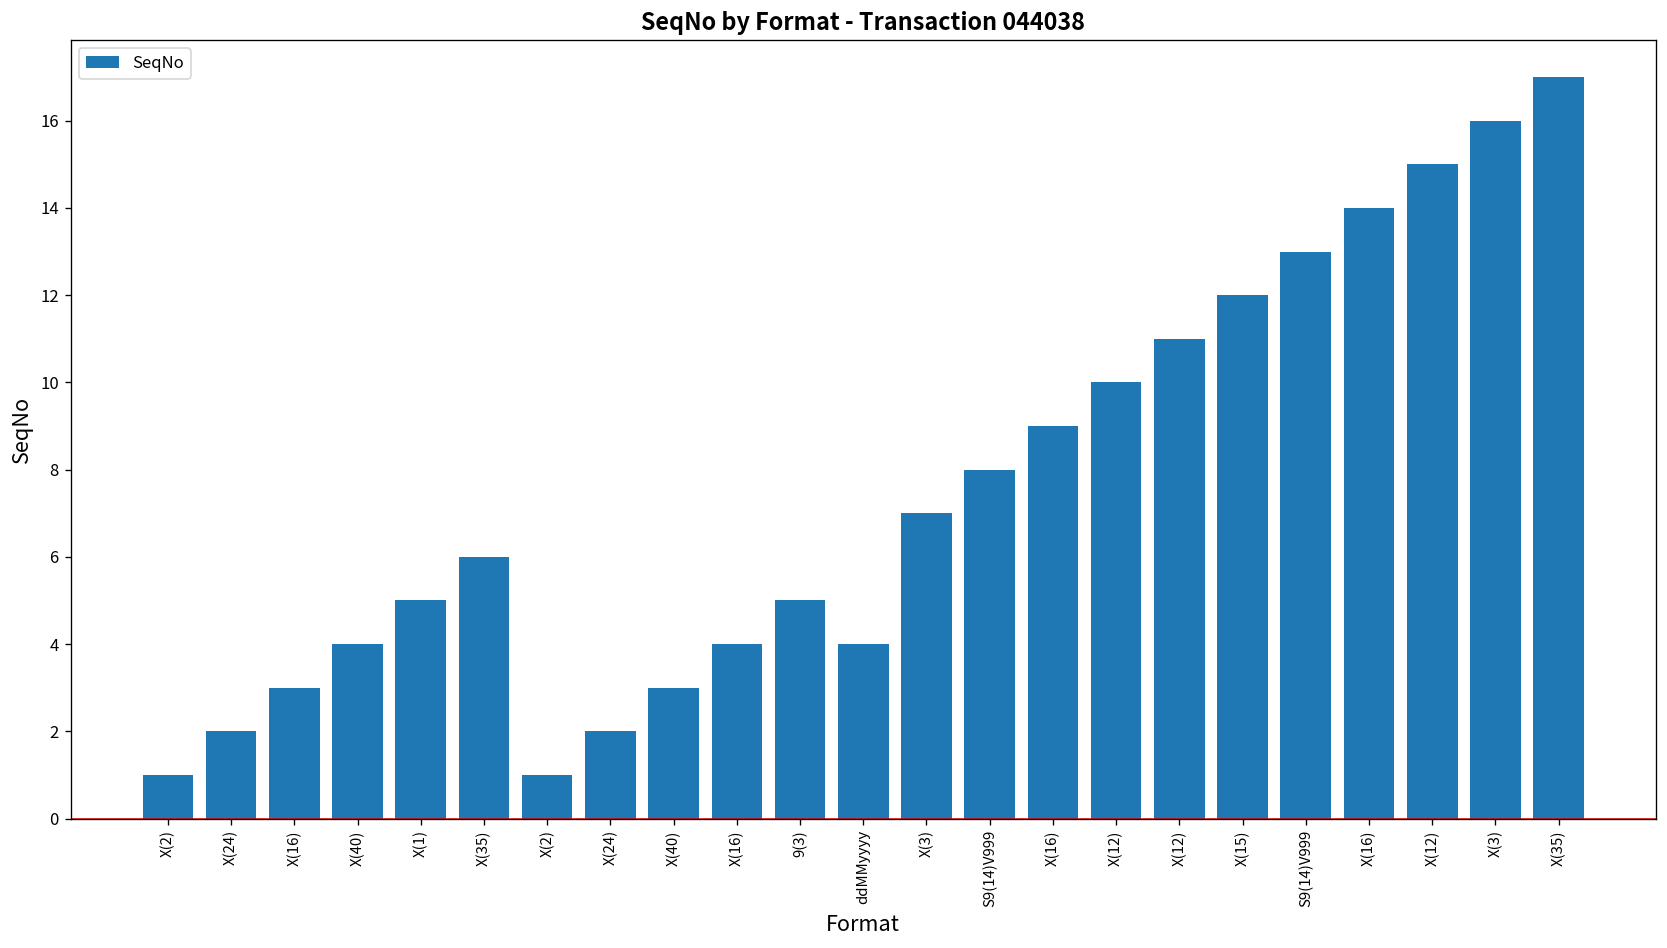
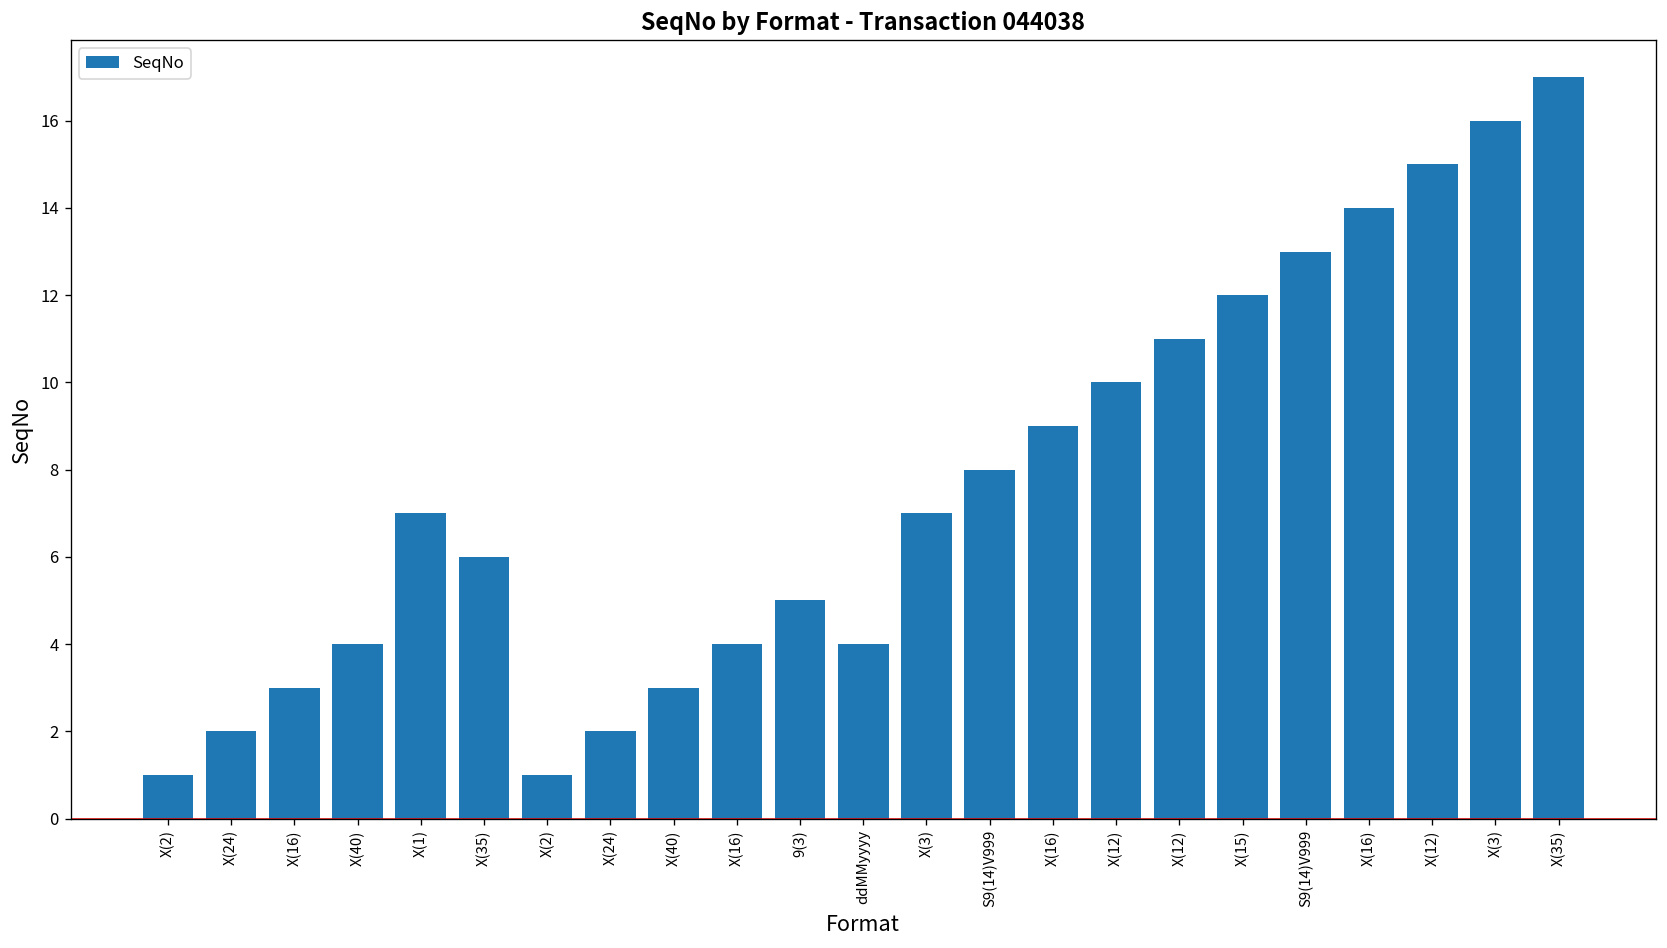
  {
-   "X(1)": 5,
+   "X(1)": 7,
    "9(3)": 5,
    "ddMMyyyy": 4,
    "X(15)": 12
  }
